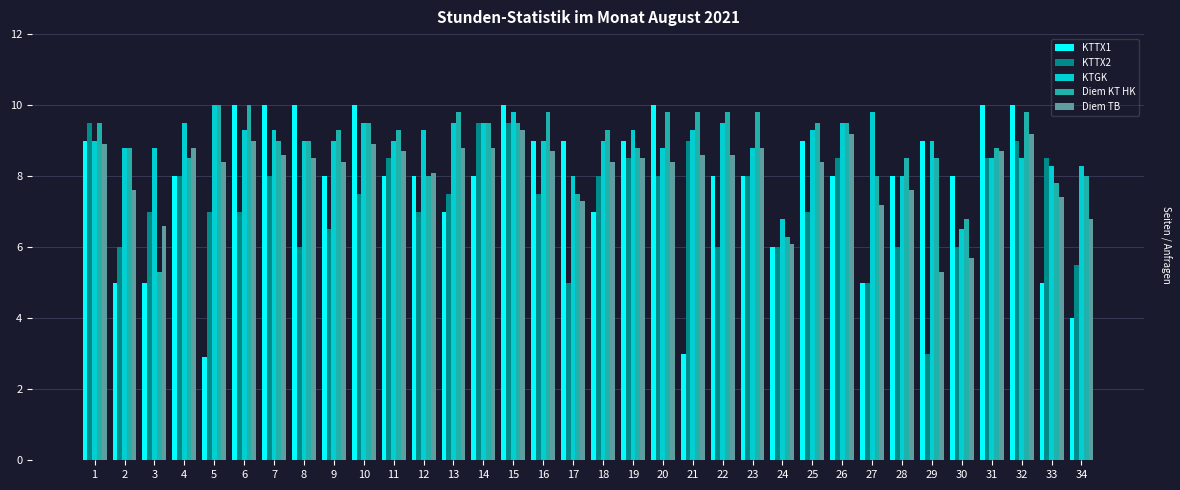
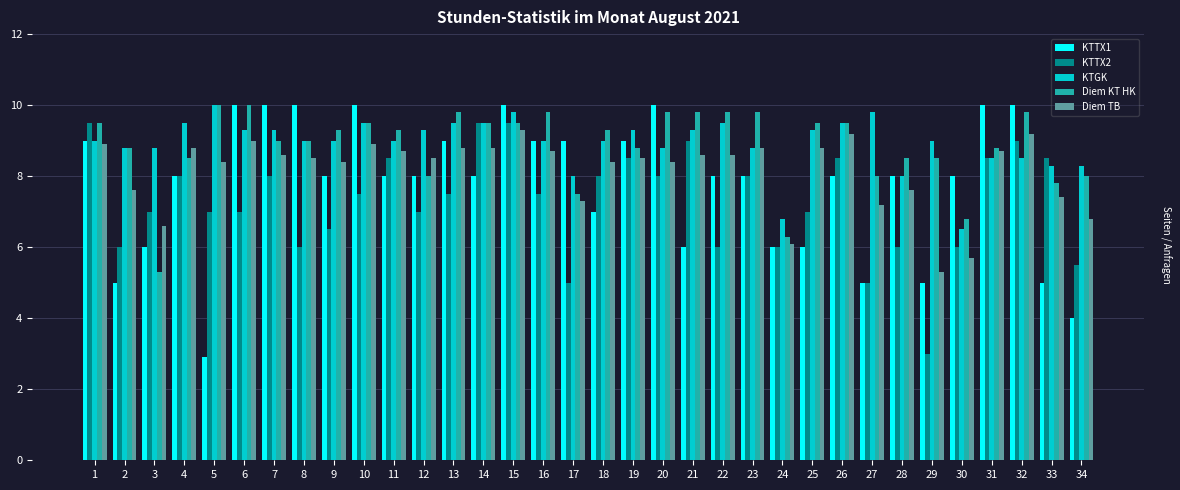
  {
    "KTTX1": {
      "1": 9,
      "2": 5,
-     "3": 5,
+     "3": 6,
      "4": 8,
      "5": 2.9,
      "6": 10,
      "7": 10,
      "8": 10,
      "9": 8,
      "10": 10,
      "11": 8,
      "12": 8,
-     "13": 7,
+     "13": 9,
      "14": 8,
      "15": 10,
      "16": 9,
      "17": 9,
      "18": 7,
      "19": 9,
      "20": 10,
-     "21": 3,
+     "21": 6,
      "22": 8,
      "23": 8,
      "24": 6,
-     "25": 9,
+     "25": 6,
      "26": 8,
      "27": 5,
      "28": 8,
-     "29": 9,
+     "29": 5,
      "30": 8,
      "31": 10,
      "32": 10,
      "33": 5,
      "34": 4
    },
    "Diem TB": {
      "1": 8.9,
      "2": 7.6,
      "3": 6.6,
      "4": 8.8,
      "5": 8.4,
      "6": 9.0,
      "7": 8.6,
      "8": 8.5,
      "9": 8.4,
      "10": 8.9,
      "11": 8.7,
-     "12": 8.1,
+     "12": 8.5,
      "13": 8.8,
      "14": 8.8,
      "15": 9.3,
      "16": 8.7,
      "17": 7.3,
      "18": 8.4,
      "19": 8.5,
      "20": 8.4,
      "21": 8.6,
      "22": 8.6,
      "23": 8.8,
      "24": 6.1,
-     "25": 8.4,
+     "25": 8.8,
      "26": 9.2,
      "27": 7.2,
      "28": 7.6,
      "29": 5.3,
      "30": 5.7,
      "31": 8.7,
      "32": 9.2,
      "33": 7.4,
      "34": 6.8
    }
  }
